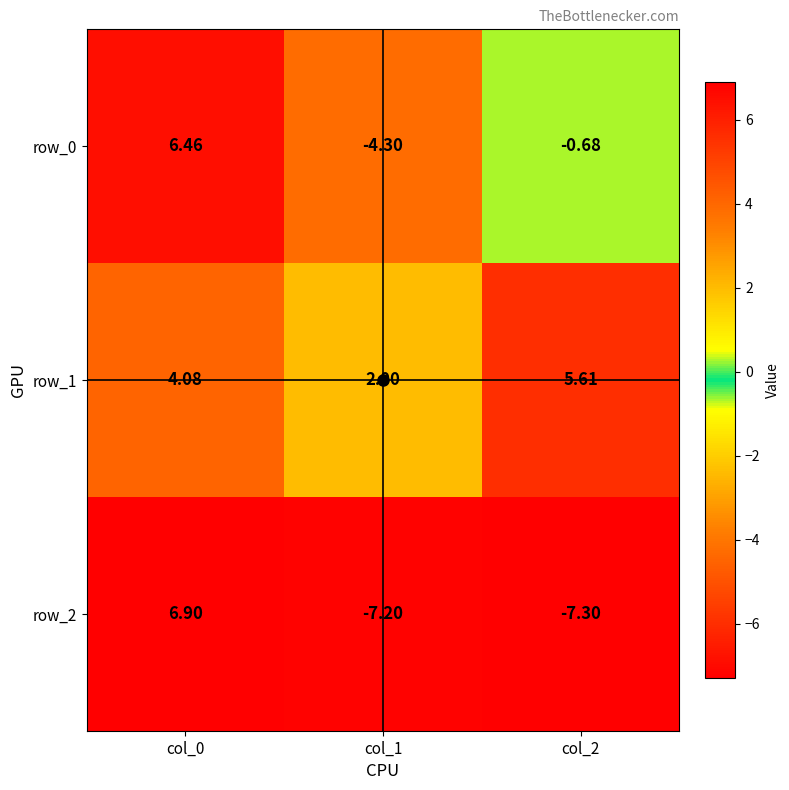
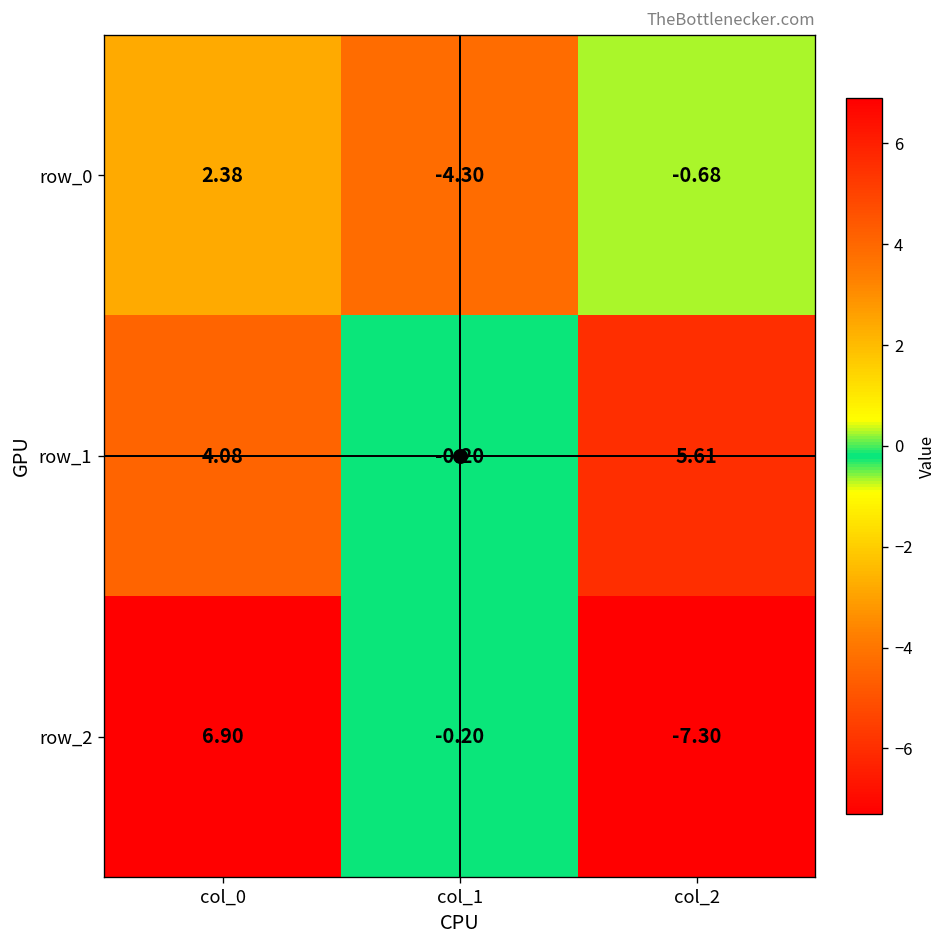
  {
    "row_0": {
-     "col_0": 6.46,
+     "col_0": 2.38,
      "col_1": -4.30,
      "col_2": -0.68
    },
    "row_1": {
      "col_0": 4.08,
-     "col_1": 2.00,
+     "col_1": -0.20,
      "col_2": 5.61
    },
    "row_2": {
      "col_0": 6.90,
-     "col_1": -7.20,
+     "col_1": -0.20,
      "col_2": -7.30
    }
  }
